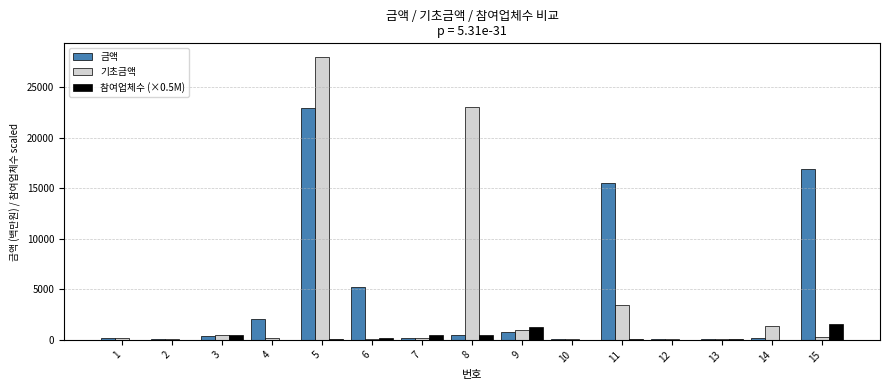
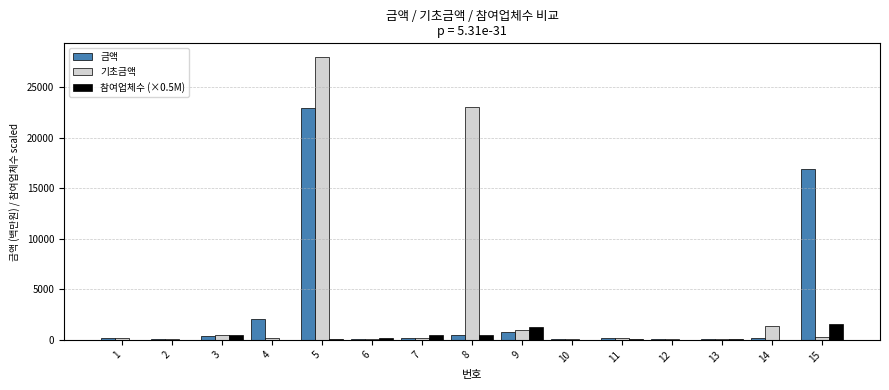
  {
    "금액": {
      "3": 400,
      "4": 2000,
      "5": 22900,
-     "6": 5200,
+     "6": 100,
      "8": 500,
      "9": 800,
-     "11": 15600,
+     "11": 100,
      "15": 16900
    },
    "기초금액": {
      "3": 400,
      "5": 28000,
      "8": 23100,
      "9": 900,
-     "11": 3400,
+     "11": 200,
      "14": 1300,
      "15": 300
    },
    "참여업체수 (×0.5M)": {
      "3": 500,
      "7": 500,
      "8": 400,
      "9": 1300,
      "15": 1600
    }
  }
